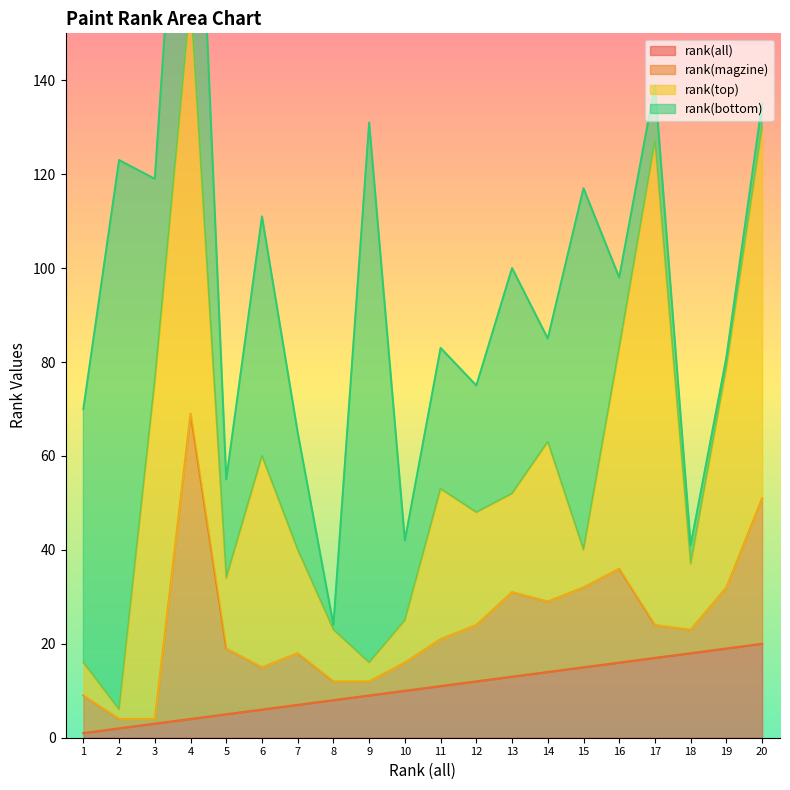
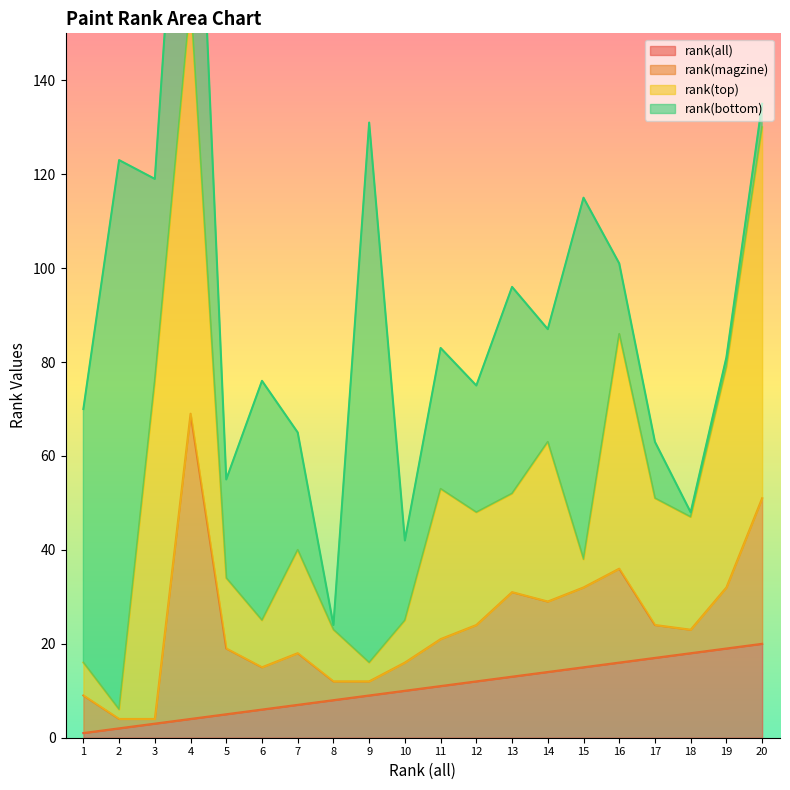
  {
    "rank(top)": {
      "1": 7,
      "2": 2,
      "3": 72,
      "5": 15,
-     "6": 45,
+     "6": 10,
      "7": 22,
      "8": 11,
      "9": 4,
      "10": 9,
      "11": 32,
      "12": 24,
      "13": 21,
      "14": 34,
-     "15": 8,
-     "16": 47,
-     "17": 103,
-     "18": 14,
+     "15": 6,
+     "16": 50,
+     "17": 27,
+     "18": 24,
      "19": 47,
      "20": 79
    },
    "rank(bottom)": {
      "1": 54,
      "2": 117,
      "3": 43,
      "5": 21,
      "6": 51,
      "7": 25,
      "8": 1,
      "9": 115,
      "10": 17,
      "11": 30,
      "12": 27,
-     "13": 48,
-     "14": 22,
+     "13": 44,
+     "14": 24,
      "15": 77,
      "16": 15,
-     "18": 4,
+     "18": 1,
      "19": 2
    }
  }
